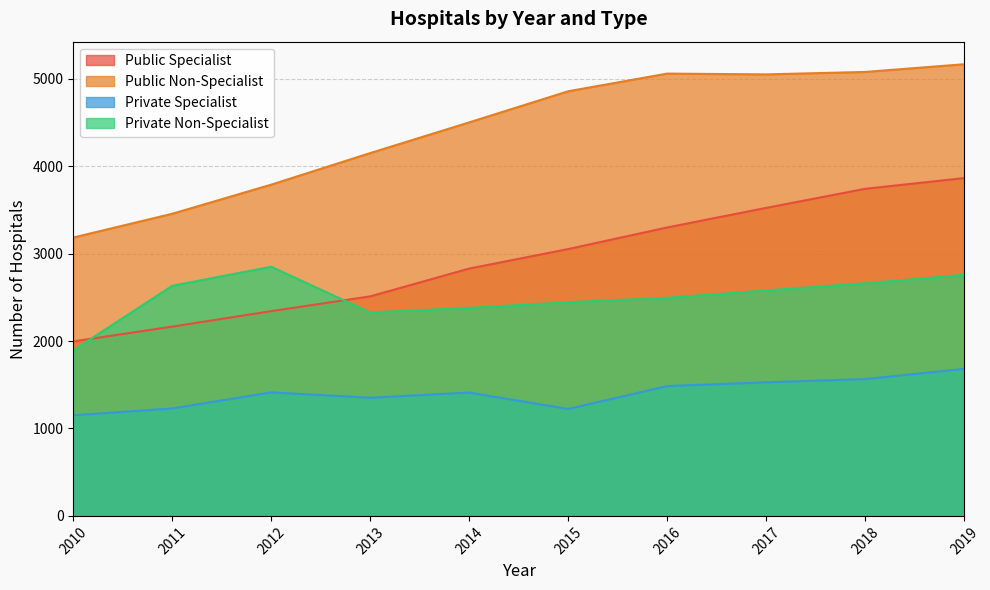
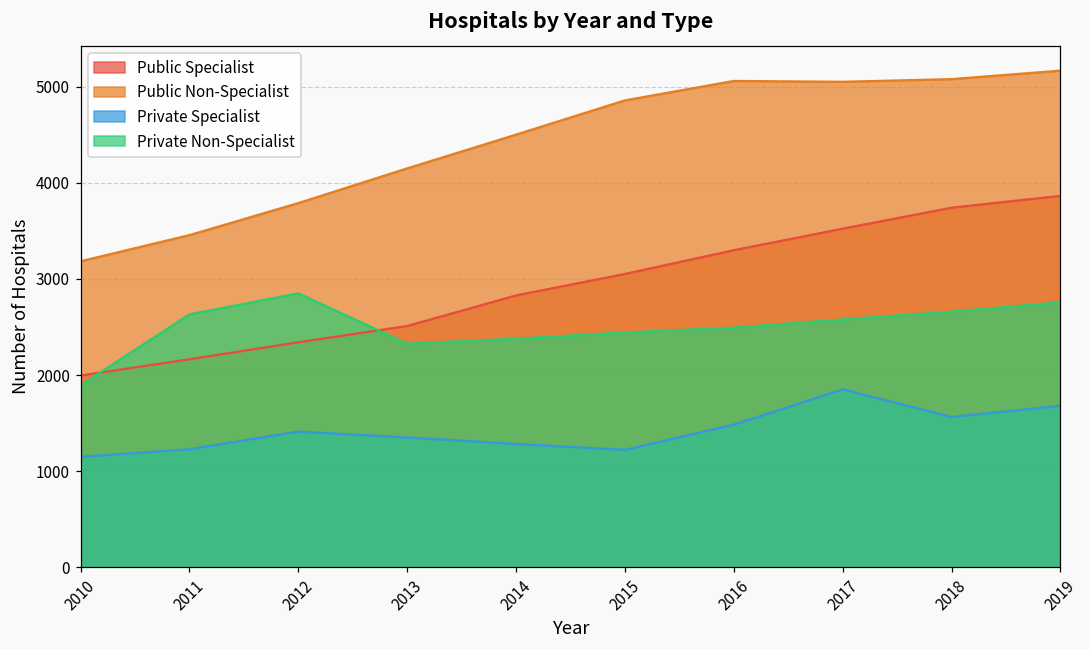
  {
    "Private Specialist": {
      "2010": 1200,
      "2011": 1200,
      "2012": 1400,
      "2013": 1400,
-     "2014": 1400,
+     "2014": 1300,
      "2015": 1200,
      "2016": 1500,
-     "2017": 1500,
+     "2017": 1900,
      "2018": 1600,
      "2019": 1700
    },
    "Private Non-Specialist": {
      "2010": 1900,
      "2011": 2600,
      "2012": 2900,
      "2013": 2300,
      "2014": 2400,
      "2015": 2400,
      "2016": 2500,
      "2017": 2600,
      "2018": 2700,
      "2019": 2800
    }
  }
